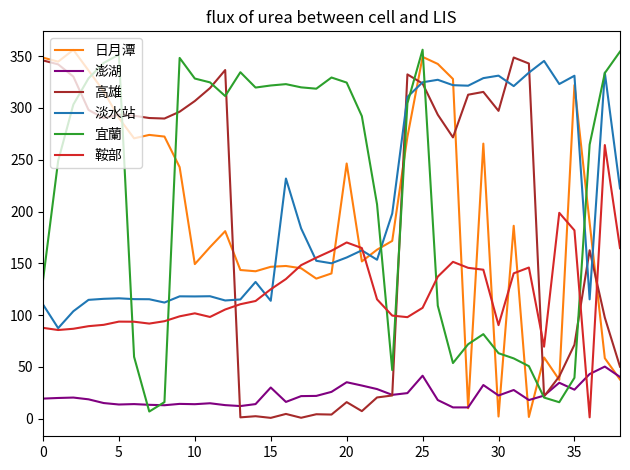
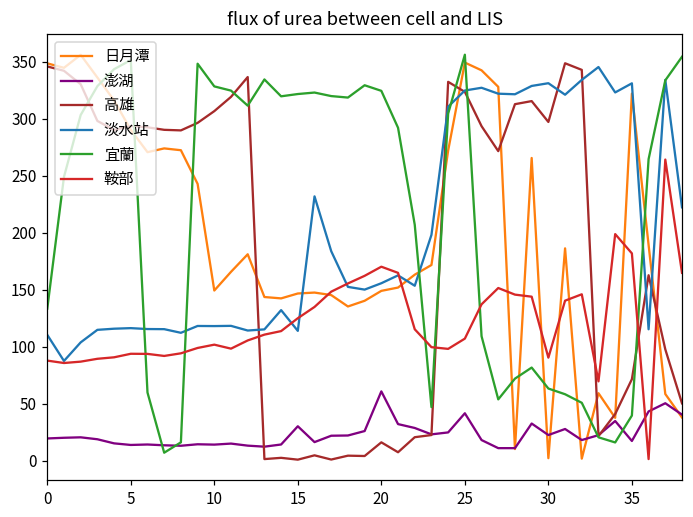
  {
    "日月潭": {
      "0": 349,
      "10": 149,
      "15": 147,
-     "20": 246,
+     "20": 149,
      "25": 349,
      "30": 2,
      "35": 322
    },
    "澎湖": {
      "0": 20,
      "5": 14,
      "10": 14,
      "15": 30,
-     "20": 35,
+     "20": 61,
      "25": 42,
      "30": 23,
-     "35": 28
+     "35": 17
    },
    "淡水站": {
      "0": 110,
      "5": 116,
      "10": 118,
      "15": 114,
      "20": 156,
      "30": 331,
      "35": 331
    },
    "宜蘭": {
      "0": 133,
      "10": 328,
      "15": 322,
      "20": 325,
      "25": 356,
      "30": 63,
      "35": 40
    }
  }
